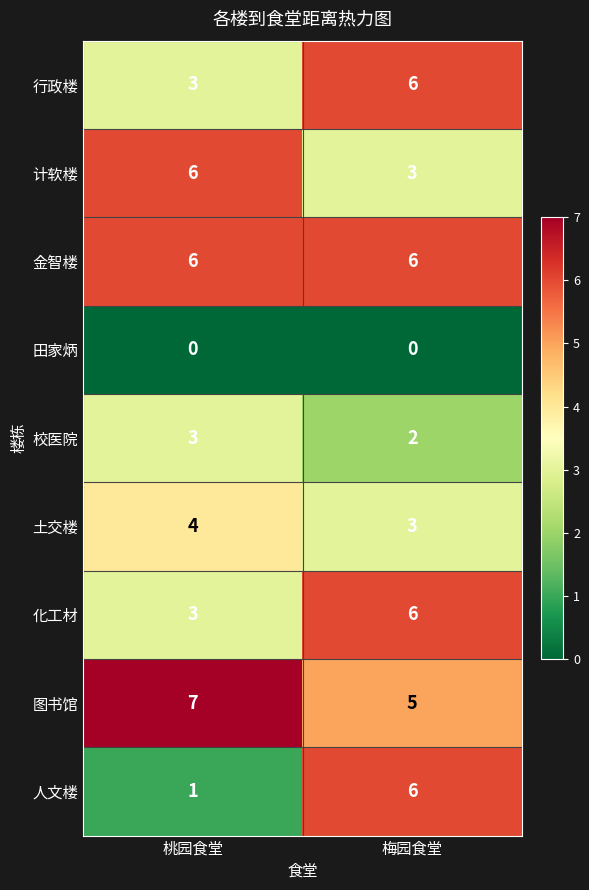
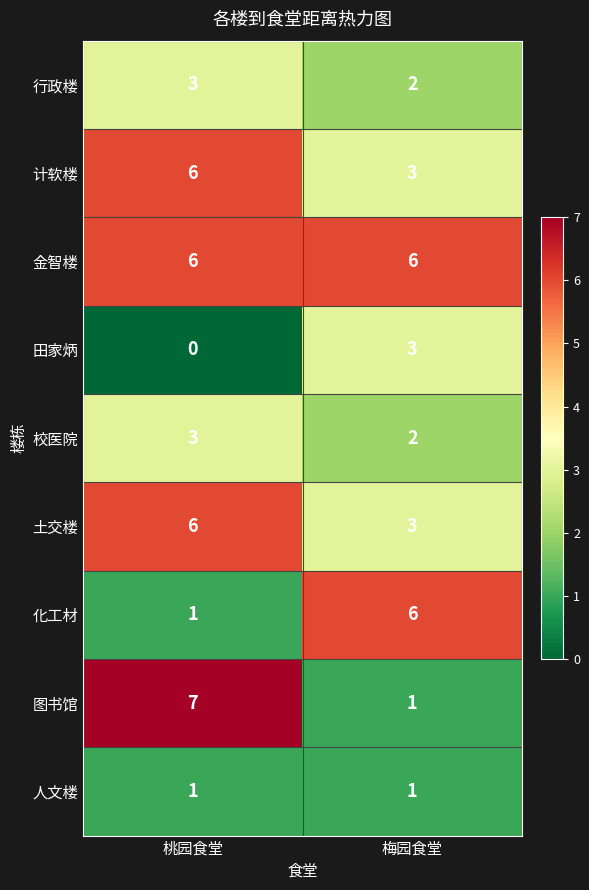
  {
    "行政楼": {
      "桃园食堂": 3,
-     "梅园食堂": 6
+     "梅园食堂": 2
    },
    "计软楼": {
      "桃园食堂": 6,
      "梅园食堂": 3
    },
    "金智楼": {
      "桃园食堂": 6,
      "梅园食堂": 6
    },
    "田家炳": {
      "桃园食堂": 0,
-     "梅园食堂": 0
+     "梅园食堂": 3
    },
    "校医院": {
      "桃园食堂": 3,
      "梅园食堂": 2
    },
    "土交楼": {
-     "桃园食堂": 4,
+     "桃园食堂": 6,
      "梅园食堂": 3
    },
    "化工材": {
-     "桃园食堂": 3,
+     "桃园食堂": 1,
      "梅园食堂": 6
    },
    "图书馆": {
      "桃园食堂": 7,
-     "梅园食堂": 5
+     "梅园食堂": 1
    },
    "人文楼": {
      "桃园食堂": 1,
-     "梅园食堂": 6
+     "梅园食堂": 1
    }
  }
